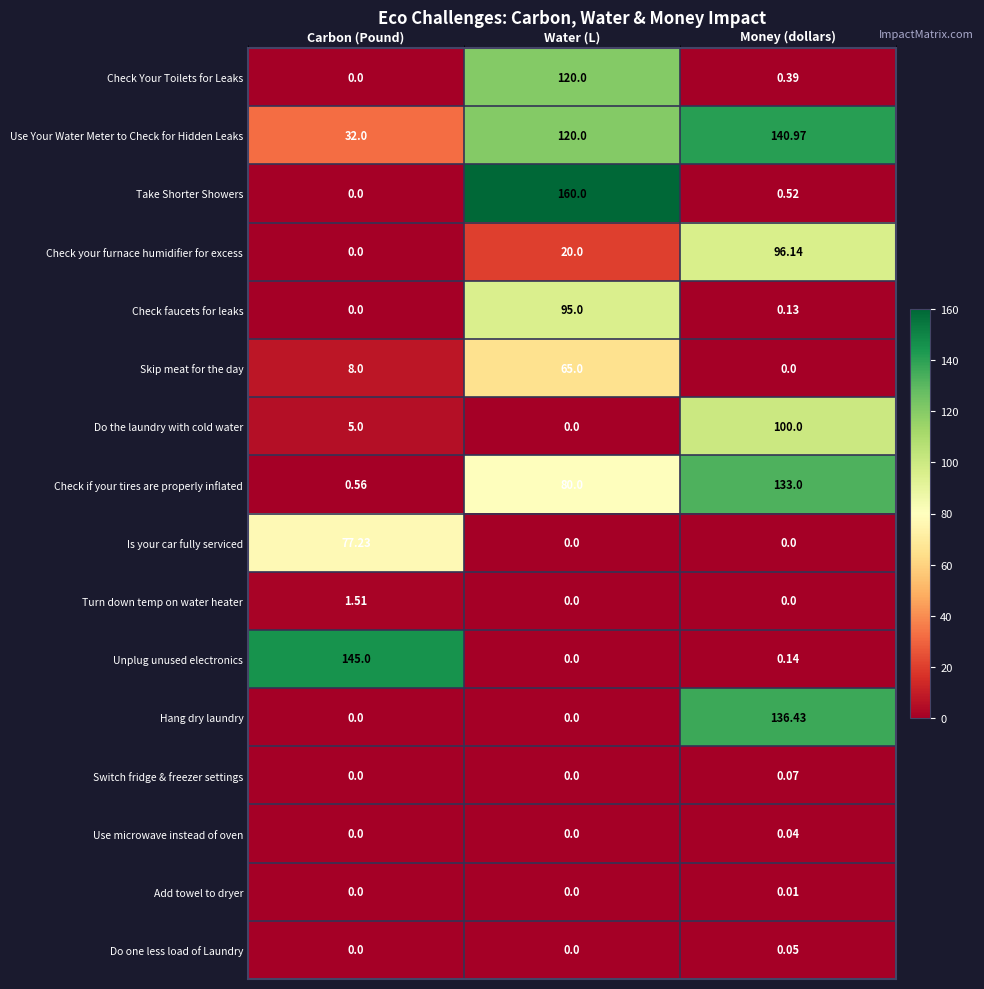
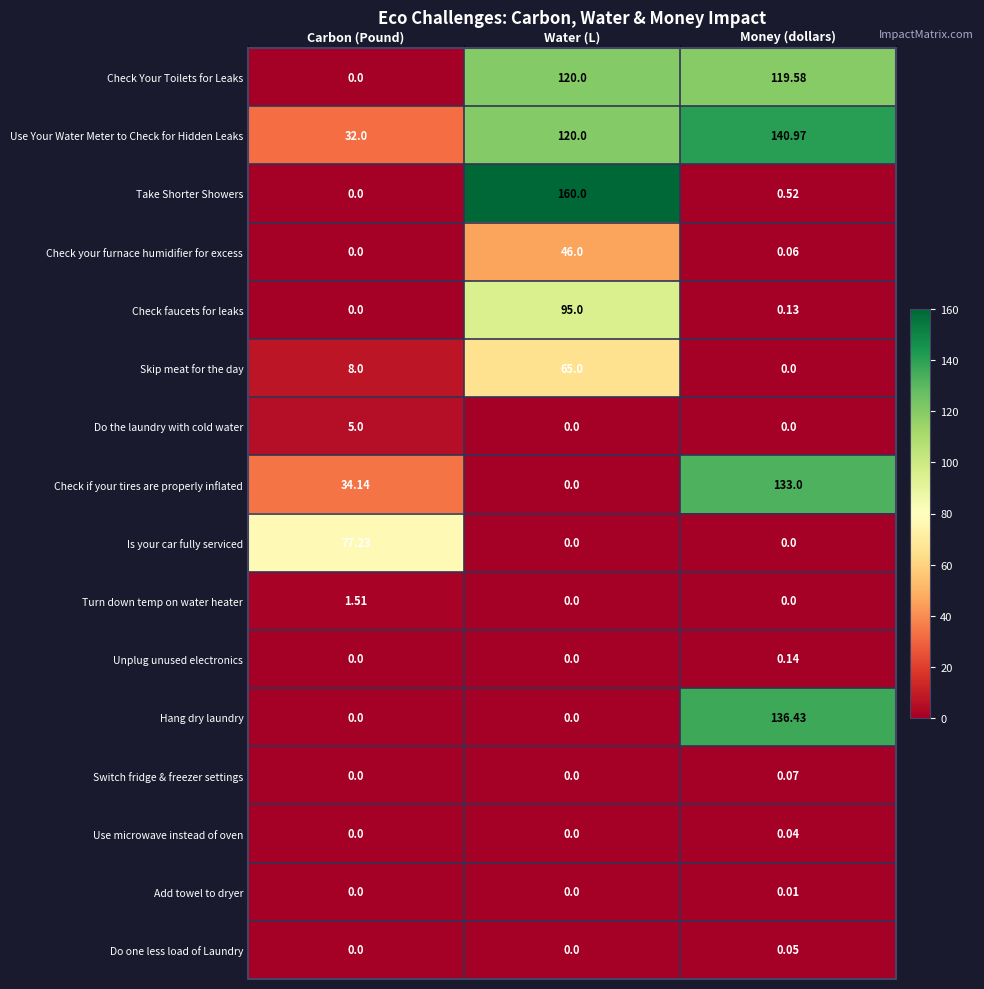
  {
    "Check Your Toilets for Leaks": {
      "Carbon (Pound)": 0.0,
      "Water (L)": 120.0,
-     "Money (dollars)": 0.39
+     "Money (dollars)": 119.58
    },
    "Use Your Water Meter to Check for Hidden Leaks": {
      "Carbon (Pound)": 32.0,
      "Water (L)": 120.0,
      "Money (dollars)": 140.97
    },
    "Take Shorter Showers": {
      "Carbon (Pound)": 0.0,
      "Water (L)": 160.0,
      "Money (dollars)": 0.52
    },
    "Check your furnace humidifier for excess": {
      "Carbon (Pound)": 0.0,
-     "Water (L)": 20.0,
-     "Money (dollars)": 96.14
+     "Water (L)": 46.0,
+     "Money (dollars)": 0.06
    },
    "Check faucets for leaks": {
      "Carbon (Pound)": 0.0,
      "Water (L)": 95.0,
      "Money (dollars)": 0.13
    },
    "Skip meat for the day": {
      "Carbon (Pound)": 8.0,
      "Water (L)": 65.0,
      "Money (dollars)": 0.0
    },
    "Do the laundry with cold water": {
      "Carbon (Pound)": 5.0,
      "Water (L)": 0.0,
-     "Money (dollars)": 100.0
+     "Money (dollars)": 0.0
    },
    "Check if your tires are properly inflated": {
-     "Carbon (Pound)": 0.56,
-     "Water (L)": 80.0,
+     "Carbon (Pound)": 34.14,
+     "Water (L)": 0.0,
      "Money (dollars)": 133.0
    },
    "Is your car fully serviced": {
      "Carbon (Pound)": 77.23,
      "Water (L)": 0.0,
      "Money (dollars)": 0.0
    },
    "Turn down temp on water heater": {
      "Carbon (Pound)": 1.51,
      "Water (L)": 0.0,
      "Money (dollars)": 0.0
    },
    "Unplug unused electronics": {
-     "Carbon (Pound)": 145.0,
+     "Carbon (Pound)": 0.0,
      "Water (L)": 0.0,
      "Money (dollars)": 0.14
    },
    "Hang dry laundry": {
      "Carbon (Pound)": 0.0,
      "Water (L)": 0.0,
      "Money (dollars)": 136.43
    },
    "Switch fridge & freezer settings": {
      "Carbon (Pound)": 0.0,
      "Water (L)": 0.0,
      "Money (dollars)": 0.07
    },
    "Use microwave instead of oven": {
      "Carbon (Pound)": 0.0,
      "Water (L)": 0.0,
      "Money (dollars)": 0.04
    },
    "Add towel to dryer": {
      "Carbon (Pound)": 0.0,
      "Water (L)": 0.0,
      "Money (dollars)": 0.01
    },
    "Do one less load of Laundry": {
      "Carbon (Pound)": 0.0,
      "Water (L)": 0.0,
      "Money (dollars)": 0.05
    }
  }
